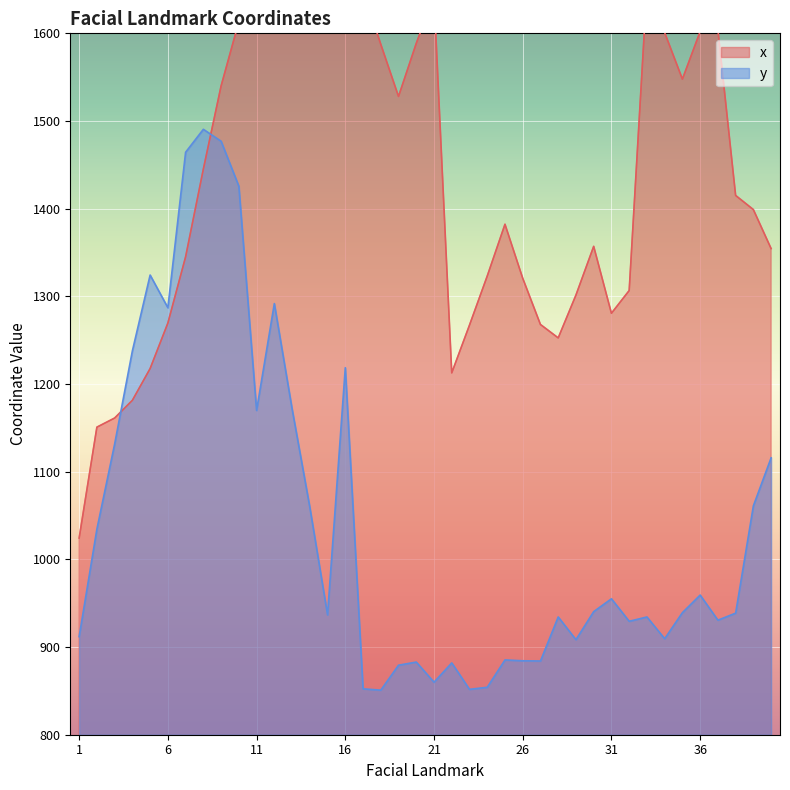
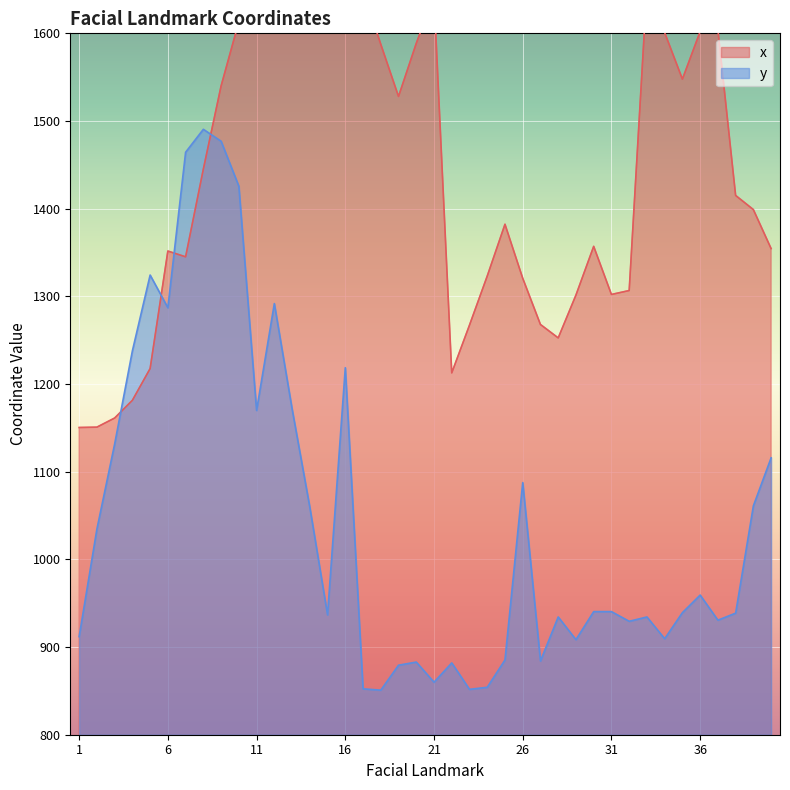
  {
    "x": {
-     "1": 1020,
-     "6": 1270,
+     "1": 1150,
+     "6": 1350,
      "26": 1320,
-     "31": 1280,
+     "31": 1300,
      "36": 1600
    },
    "y": {
      "1": 910,
      "6": 1290,
      "11": 1170,
      "16": 1220,
      "21": 860,
-     "26": 880,
-     "31": 960,
+     "26": 1090,
+     "31": 940,
      "36": 960
    }
  }
